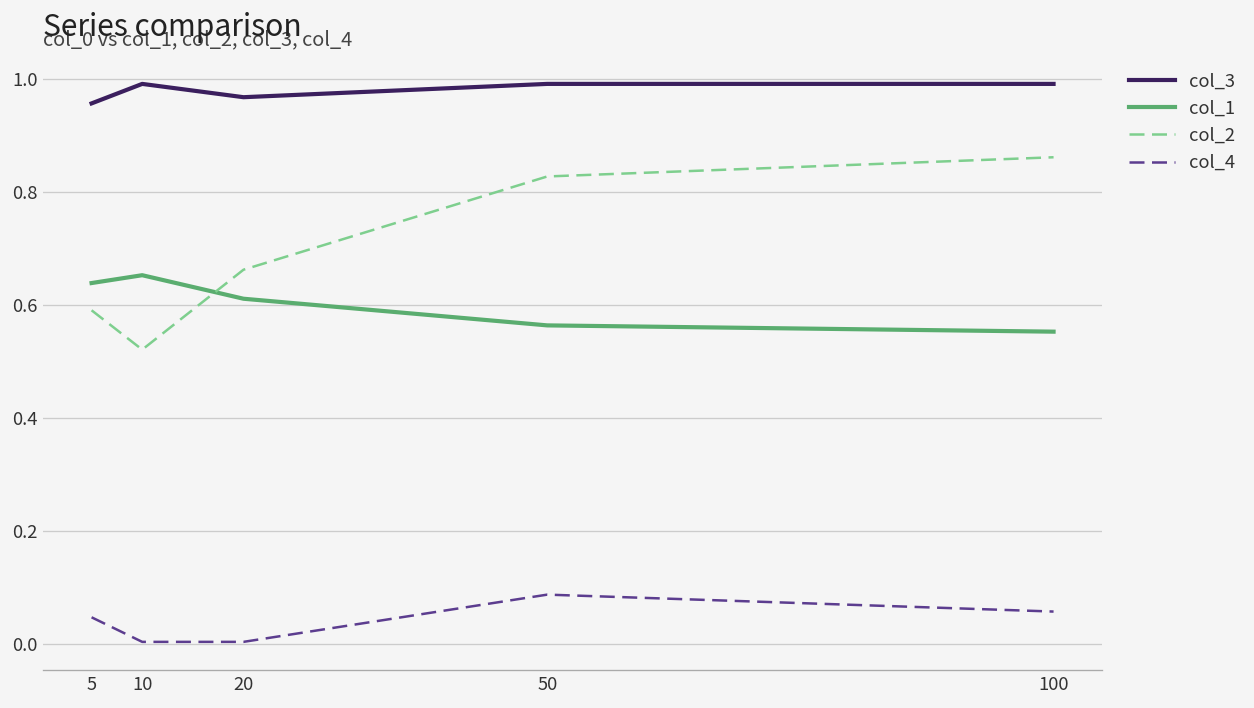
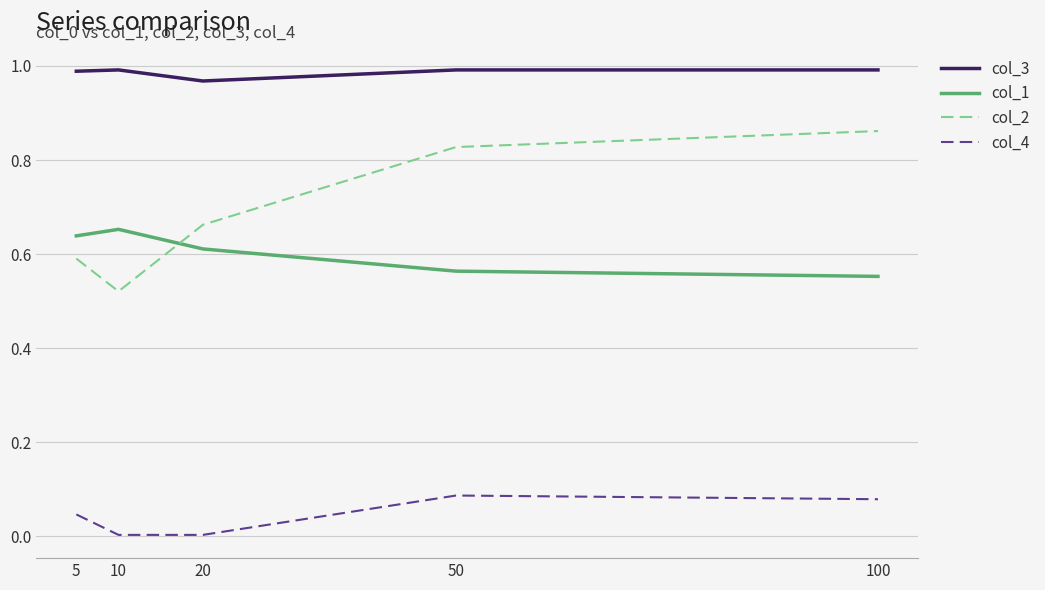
  {
    "col_3": {
-     "5": 0.96,
+     "5": 0.99,
      "10": 0.99,
      "20": 0.97,
      "50": 0.99,
      "100": 0.99
    },
    "col_4": {
      "5": 0.05,
      "10": 0.00,
      "20": 0.00,
      "50": 0.09,
-     "100": 0.06
+     "100": 0.08
    }
  }
